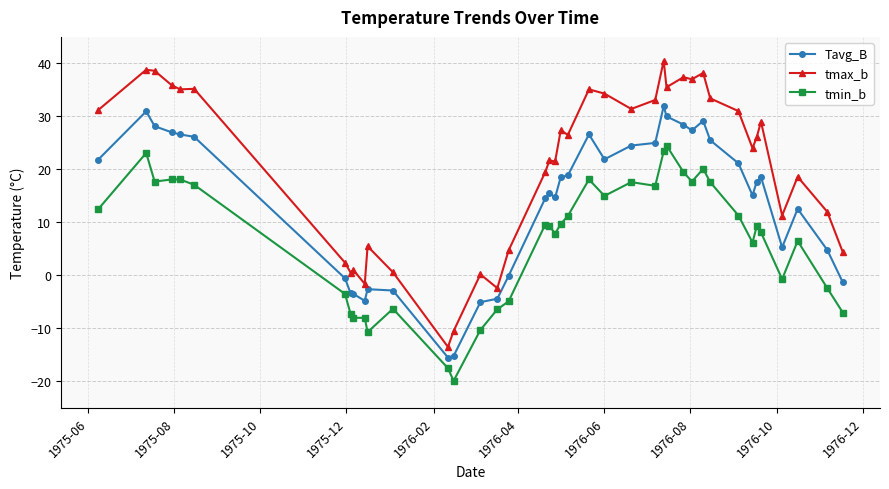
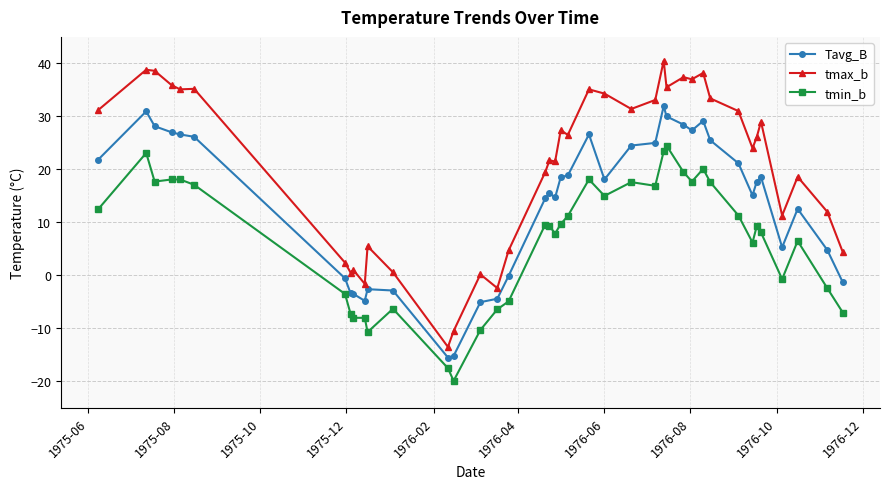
  {
    "Tavg_B": {
-     "1976-06": 22
+     "1976-06": 18
    },
    "tmax_b": {
      "1976-06": 34
    },
    "tmin_b": {
      "1976-06": 15
    }
  }
